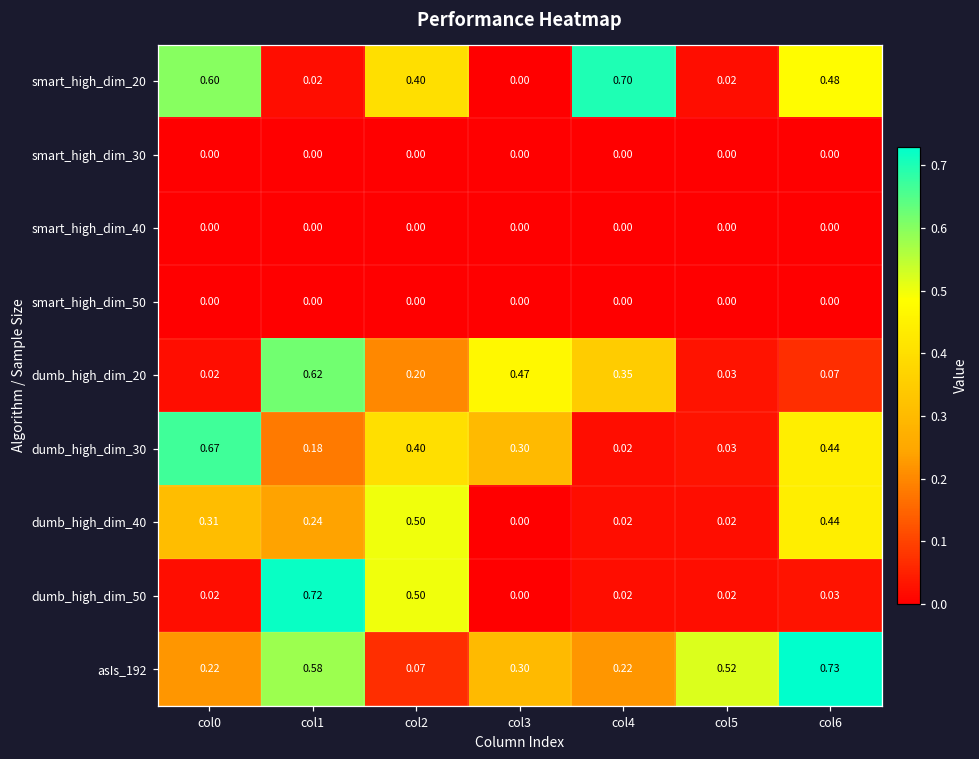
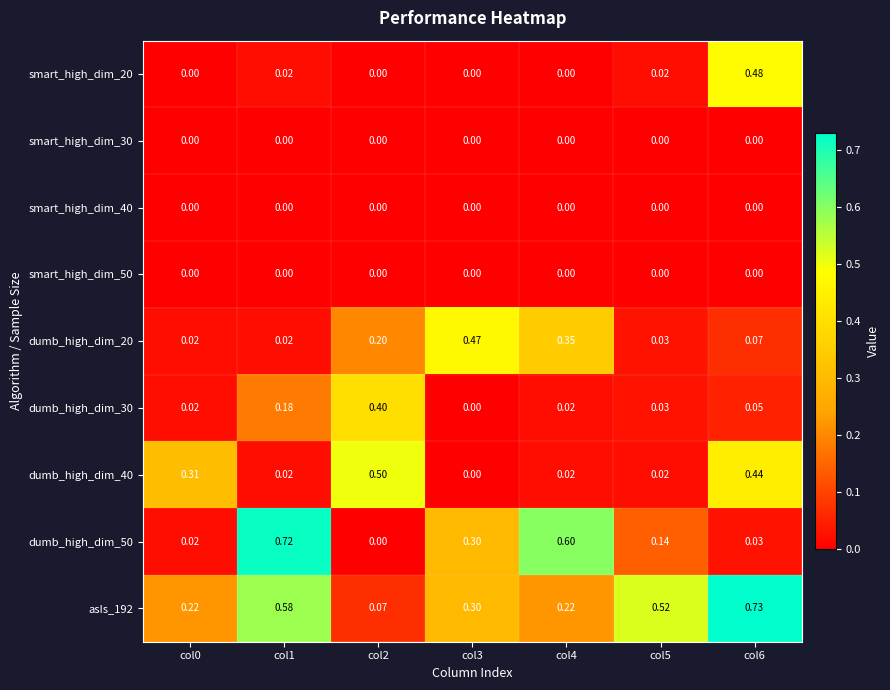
  {
    "smart_high_dim_20": {
-     "col0": 0.60,
+     "col0": 0.00,
      "col1": 0.02,
-     "col2": 0.40,
+     "col2": 0.00,
      "col3": 0.00,
-     "col4": 0.70,
+     "col4": 0.00,
      "col5": 0.02,
      "col6": 0.48
    },
    "smart_high_dim_30": {
      "col0": 0.00,
      "col1": 0.00,
      "col2": 0.00,
      "col3": 0.00,
      "col4": 0.00,
      "col5": 0.00,
      "col6": 0.00
    },
    "smart_high_dim_40": {
      "col0": 0.00,
      "col1": 0.00,
      "col2": 0.00,
      "col3": 0.00,
      "col4": 0.00,
      "col5": 0.00,
      "col6": 0.00
    },
    "smart_high_dim_50": {
      "col0": 0.00,
      "col1": 0.00,
      "col2": 0.00,
      "col3": 0.00,
      "col4": 0.00,
      "col5": 0.00,
      "col6": 0.00
    },
    "dumb_high_dim_20": {
      "col0": 0.02,
-     "col1": 0.62,
+     "col1": 0.02,
      "col2": 0.20,
      "col3": 0.47,
      "col4": 0.35,
      "col5": 0.03,
      "col6": 0.07
    },
    "dumb_high_dim_30": {
-     "col0": 0.67,
+     "col0": 0.02,
      "col1": 0.18,
      "col2": 0.40,
-     "col3": 0.30,
+     "col3": 0.00,
      "col4": 0.02,
      "col5": 0.03,
-     "col6": 0.44
+     "col6": 0.05
    },
    "dumb_high_dim_40": {
      "col0": 0.31,
-     "col1": 0.24,
+     "col1": 0.02,
      "col2": 0.50,
      "col3": 0.00,
      "col4": 0.02,
      "col5": 0.02,
      "col6": 0.44
    },
    "dumb_high_dim_50": {
      "col0": 0.02,
      "col1": 0.72,
-     "col2": 0.50,
-     "col3": 0.00,
-     "col4": 0.02,
-     "col5": 0.02,
+     "col2": 0.00,
+     "col3": 0.30,
+     "col4": 0.60,
+     "col5": 0.14,
      "col6": 0.03
    },
    "asIs_192": {
      "col0": 0.22,
      "col1": 0.58,
      "col2": 0.07,
      "col3": 0.30,
      "col4": 0.22,
      "col5": 0.52,
      "col6": 0.73
    }
  }
